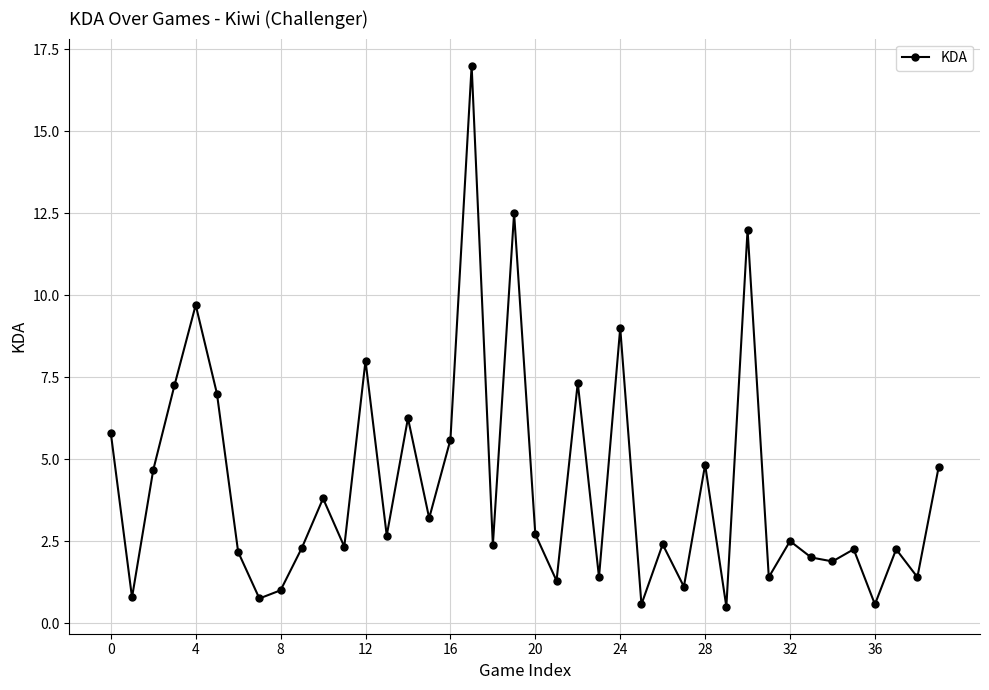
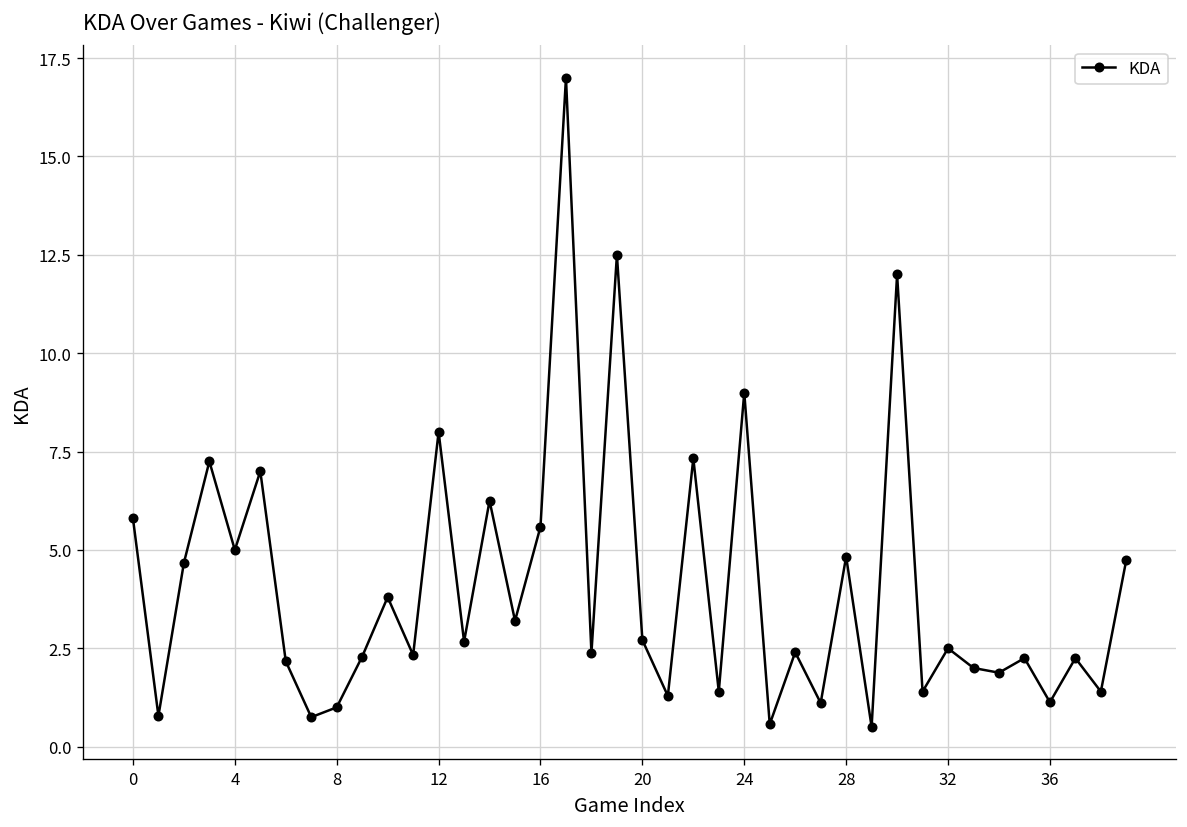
  {
    "0": 5.8,
-   "4": 9.7,
+   "4": 5.0,
    "8": 1.0,
    "12": 8.0,
    "16": 5.6,
    "20": 2.7,
    "24": 9.0,
    "28": 4.8,
    "32": 2.5,
-   "36": 0.6
+   "36": 1.1
  }
